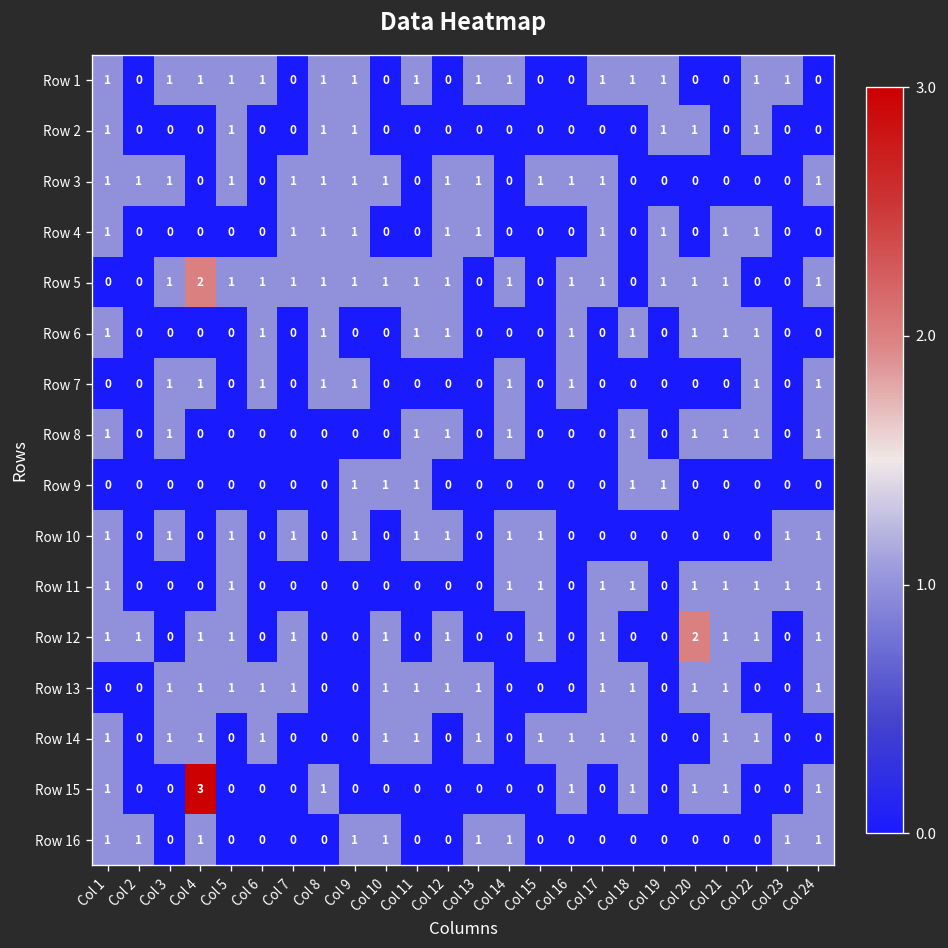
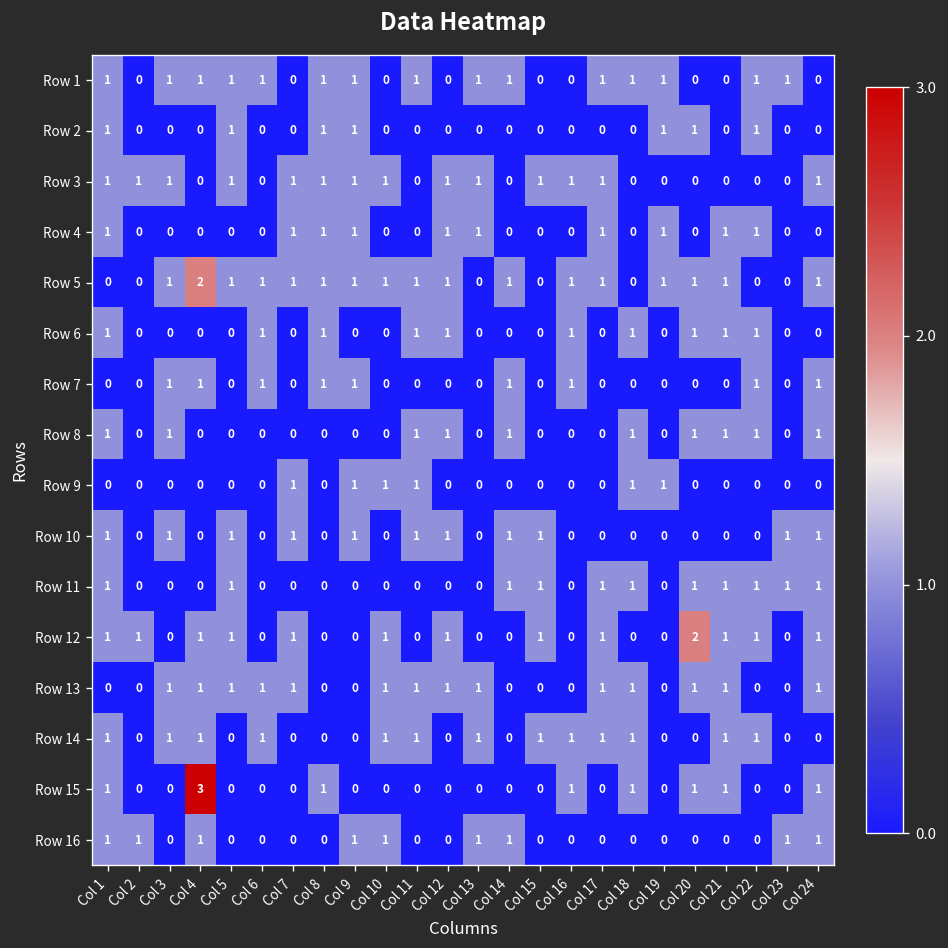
  {
    "Row 9": {
      "Col 1": 0,
      "Col 2": 0,
      "Col 3": 0,
      "Col 4": 0,
      "Col 5": 0,
      "Col 6": 0,
-     "Col 7": 0,
+     "Col 7": 1,
      "Col 8": 0,
      "Col 9": 1,
      "Col 10": 1,
      "Col 11": 1,
      "Col 12": 0,
      "Col 13": 0,
      "Col 14": 0,
      "Col 15": 0,
      "Col 16": 0,
      "Col 17": 0,
      "Col 18": 1,
      "Col 19": 1,
      "Col 20": 0,
      "Col 21": 0,
      "Col 22": 0,
      "Col 23": 0,
      "Col 24": 0
    }
  }
